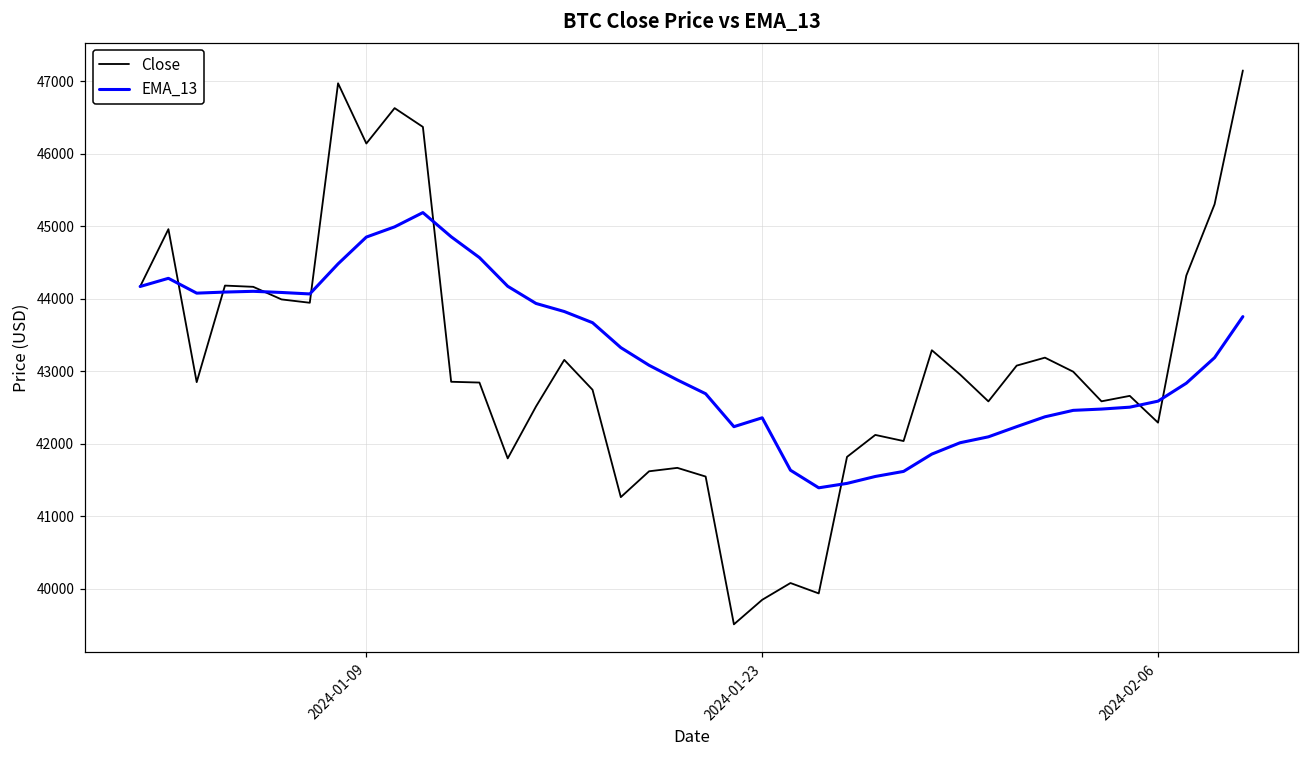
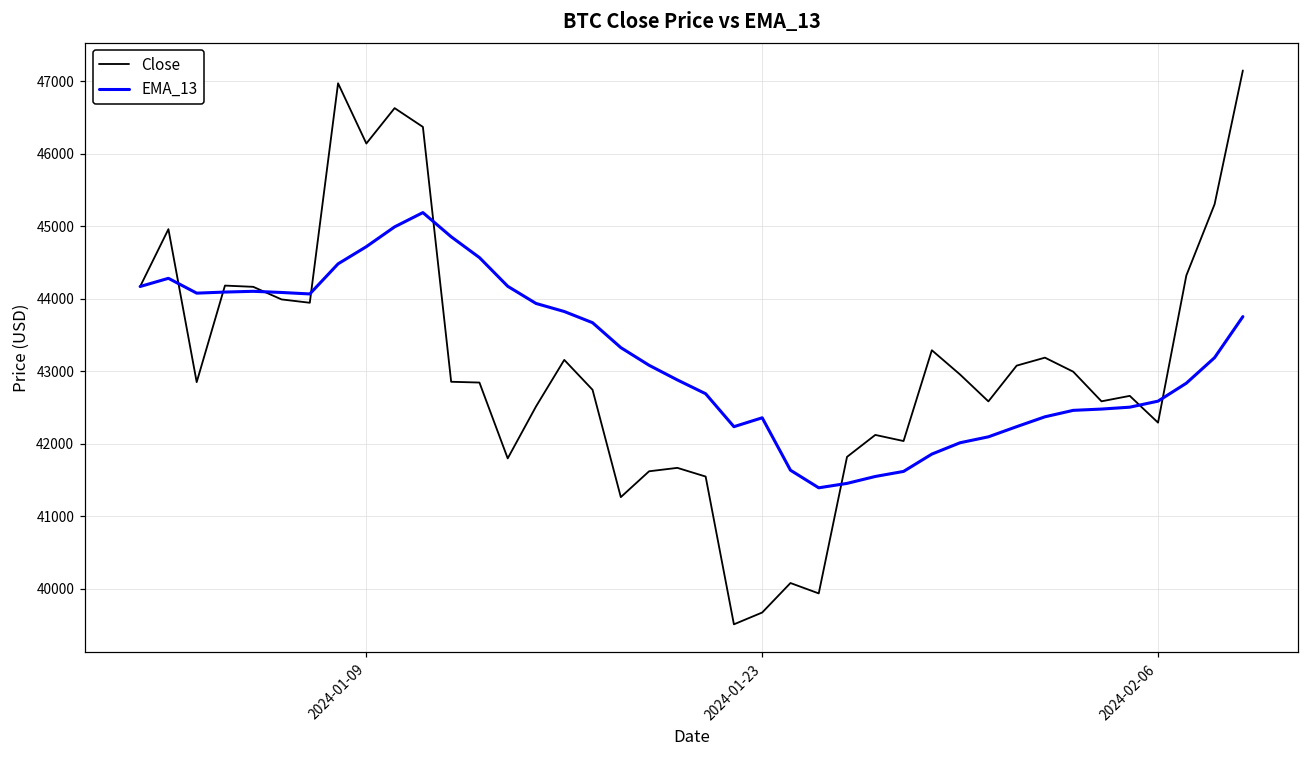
  {
    "Close": {
      "2024-01-09": 46100,
-     "2024-01-23": 39800,
+     "2024-01-23": 39700,
      "2024-02-06": 42300
    },
    "EMA_13": {
-     "2024-01-09": 44800,
+     "2024-01-09": 44700,
      "2024-01-23": 42400,
      "2024-02-06": 42600
    }
  }
